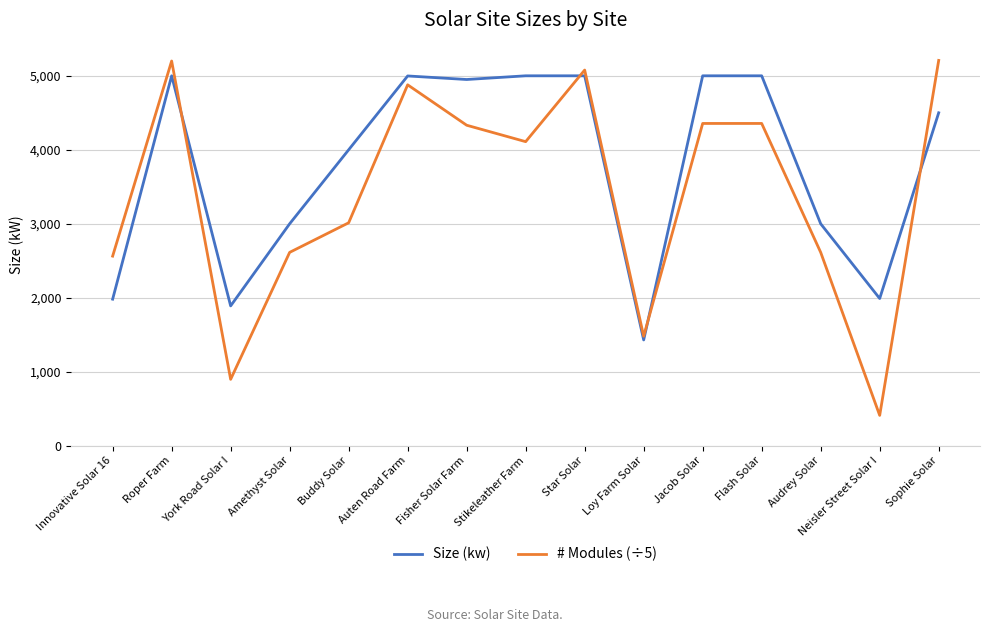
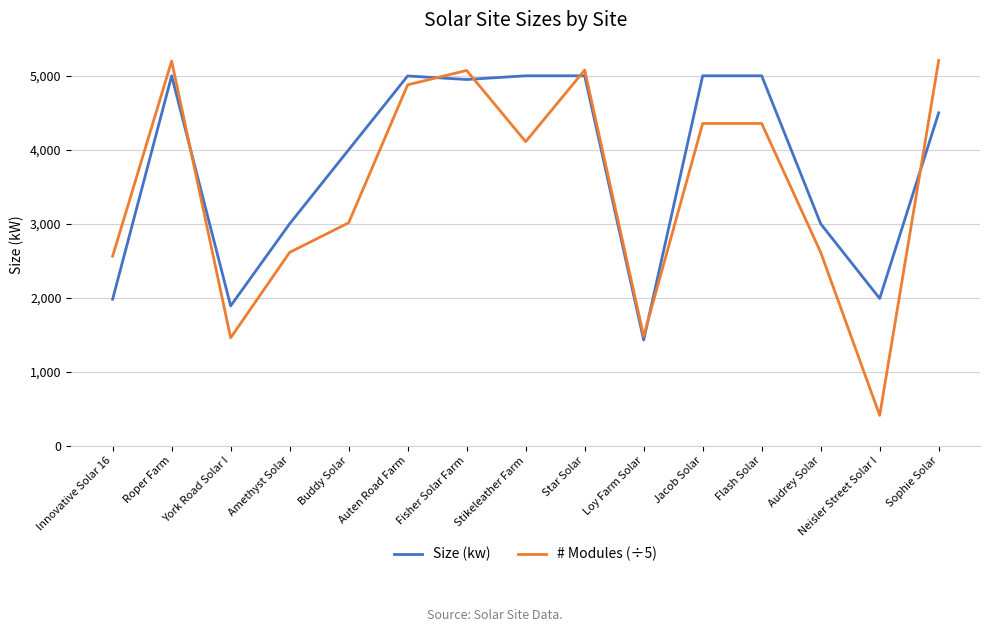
  {
    "Size (kw)": {
      "Innovative Solar 16": "2,000",
      "Roper Farm": "5,000",
      "York Road Solar I": "1,900",
      "Amethyst Solar": "3,000",
      "Buddy Solar": "4,000",
      "Auten Road Farm": "5,000",
      "Fisher Solar Farm": "5,000",
      "Stikeleather Farm": "5,000",
      "Star Solar": "5,000",
      "Loy Farm Solar": "1,400",
      "Jacob Solar": "5,000",
      "Flash Solar": "5,000",
      "Audrey Solar": "3,000",
      "Neisler Street Solar I": "2,000",
      "Sophie Solar": "4,500"
    },
    "# Modules (÷5)": {
      "Innovative Solar 16": "2,600",
      "Roper Farm": "5,200",
-     "York Road Solar I": "900",
+     "York Road Solar I": "1,500",
      "Amethyst Solar": "2,600",
      "Buddy Solar": "3,000",
      "Auten Road Farm": "4,900",
-     "Fisher Solar Farm": "4,300",
+     "Fisher Solar Farm": "5,100",
      "Stikeleather Farm": "4,100",
      "Star Solar": "5,100",
      "Loy Farm Solar": "1,500",
      "Jacob Solar": "4,400",
      "Flash Solar": "4,400",
      "Audrey Solar": "2,600",
      "Neisler Street Solar I": "400",
      "Sophie Solar": "5,200"
    }
  }
